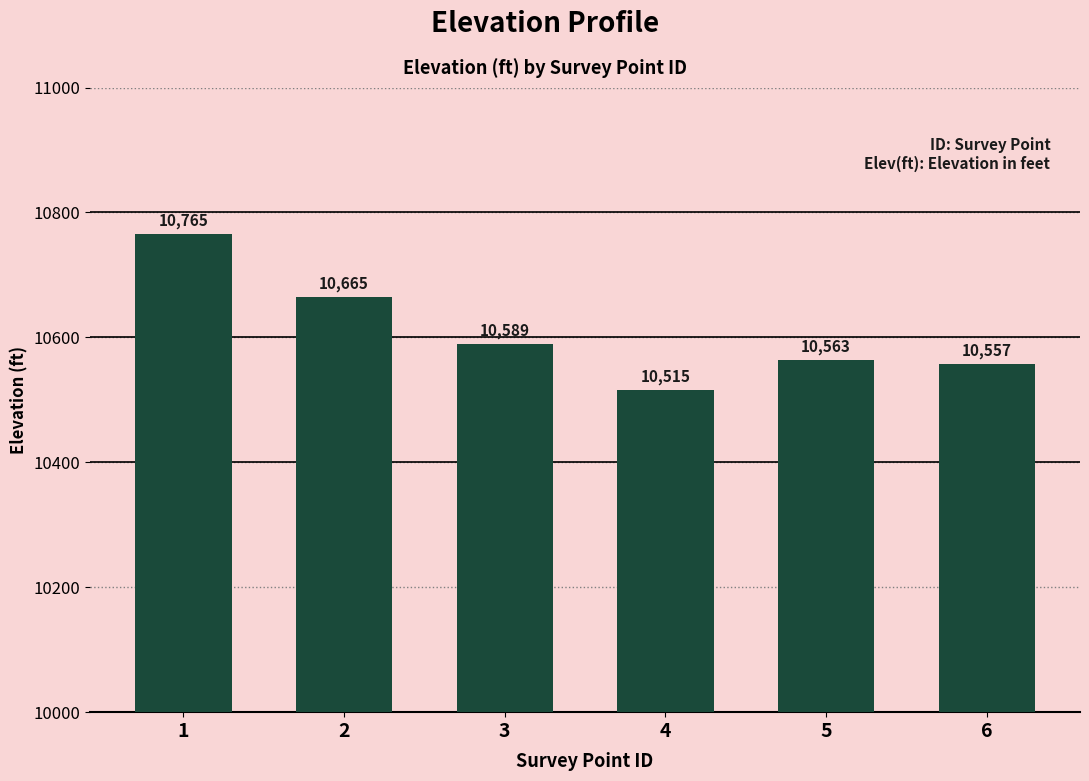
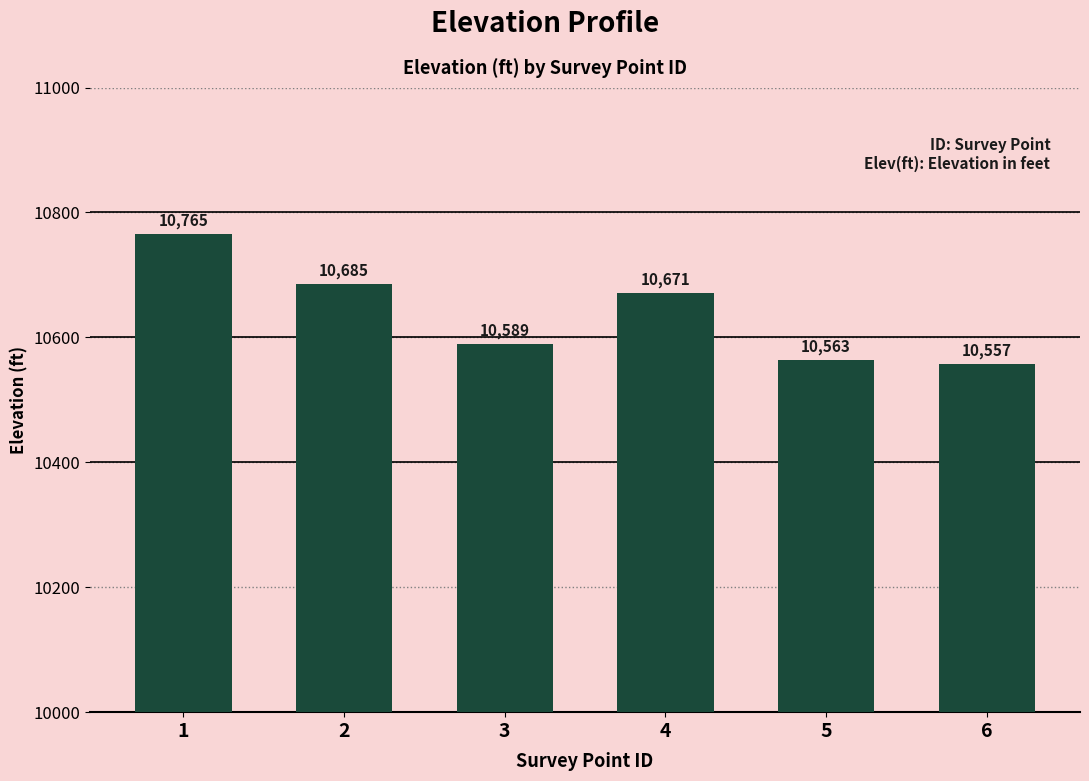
  {
    "1": "10,765",
-   "2": "10,665",
+   "2": "10,685",
    "3": "10,589",
-   "4": "10,515",
+   "4": "10,671",
    "5": "10,563",
    "6": "10,557"
  }
